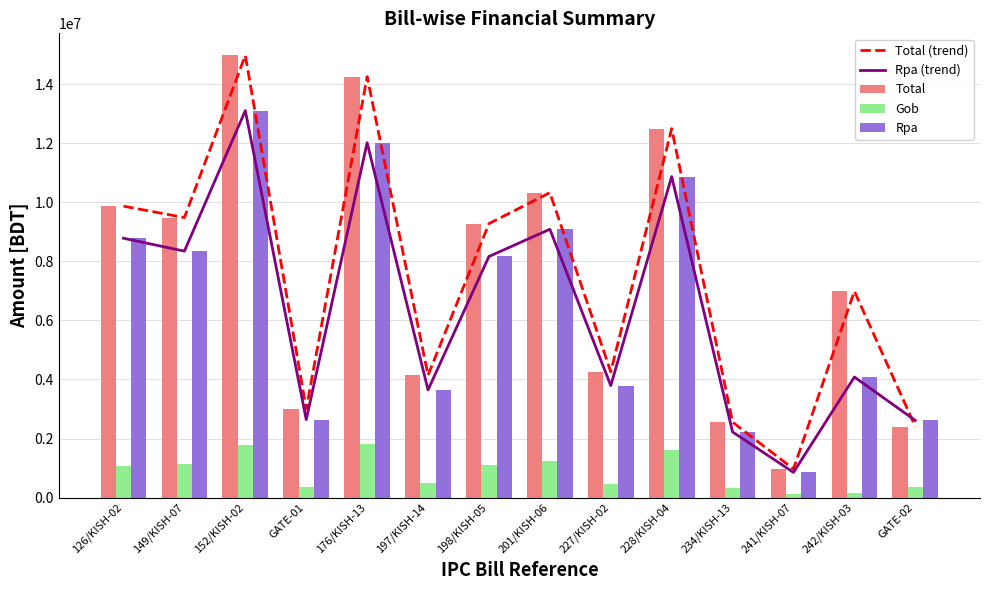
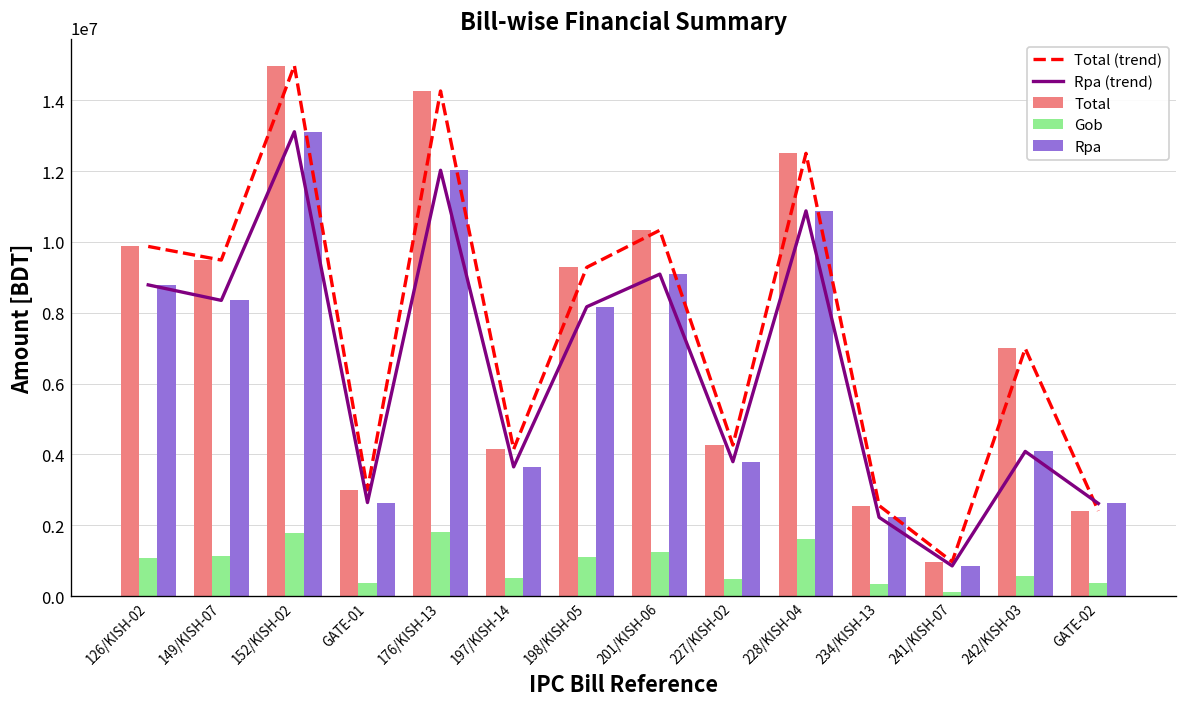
  {
    "Total": {
      "126/KISH-02": 9900000,
      "149/KISH-07": 9500000,
      "152/KISH-02": 15000000,
      "GATE-01": 3000000,
      "176/KISH-13": 14300000,
      "197/KISH-14": 4100000,
      "198/KISH-05": 9300000,
      "201/KISH-06": 10300000,
      "227/KISH-02": 4300000,
      "228/KISH-04": 12500000,
      "234/KISH-13": 2600000,
      "241/KISH-07": 1000000,
      "242/KISH-03": 7000000,
      "GATE-02": 2400000
    },
    "Total (trend)": {
      "126/KISH-02": 9900000,
      "149/KISH-07": 9500000,
      "152/KISH-02": 15000000,
      "GATE-01": 3000000,
      "176/KISH-13": 14300000,
      "197/KISH-14": 4100000,
      "198/KISH-05": 9300000,
      "201/KISH-06": 10300000,
      "227/KISH-02": 4300000,
      "228/KISH-04": 12500000,
      "234/KISH-13": 2600000,
      "241/KISH-07": 1000000,
      "242/KISH-03": 7000000,
      "GATE-02": 2400000
    },
    "Rpa (trend)": {
      "126/KISH-02": 8800000,
      "149/KISH-07": 8300000,
      "152/KISH-02": 13100000,
      "GATE-01": 2600000,
      "176/KISH-13": 12000000,
      "197/KISH-14": 3600000,
      "198/KISH-05": 8200000,
      "201/KISH-06": 9100000,
      "227/KISH-02": 3800000,
      "228/KISH-04": 10900000,
      "234/KISH-13": 2200000,
      "241/KISH-07": 900000,
      "242/KISH-03": 4100000,
      "GATE-02": 2600000
    },
    "Gob": {
      "126/KISH-02": 1100000,
      "149/KISH-07": 1100000,
      "152/KISH-02": 1800000,
      "GATE-01": 400000,
      "176/KISH-13": 1800000,
      "197/KISH-14": 500000,
      "198/KISH-05": 1100000,
      "201/KISH-06": 1200000,
      "227/KISH-02": 500000,
      "228/KISH-04": 1600000,
      "234/KISH-13": 300000,
      "241/KISH-07": 100000,
-     "242/KISH-03": 200000,
+     "242/KISH-03": 600000,
      "GATE-02": 400000
    },
    "Rpa": {
      "126/KISH-02": 8800000,
      "149/KISH-07": 8300000,
      "152/KISH-02": 13100000,
      "GATE-01": 2600000,
      "176/KISH-13": 12000000,
      "197/KISH-14": 3600000,
      "198/KISH-05": 8200000,
      "201/KISH-06": 9100000,
      "227/KISH-02": 3800000,
      "228/KISH-04": 10900000,
      "234/KISH-13": 2200000,
      "241/KISH-07": 900000,
      "242/KISH-03": 4100000,
      "GATE-02": 2600000
    }
  }
